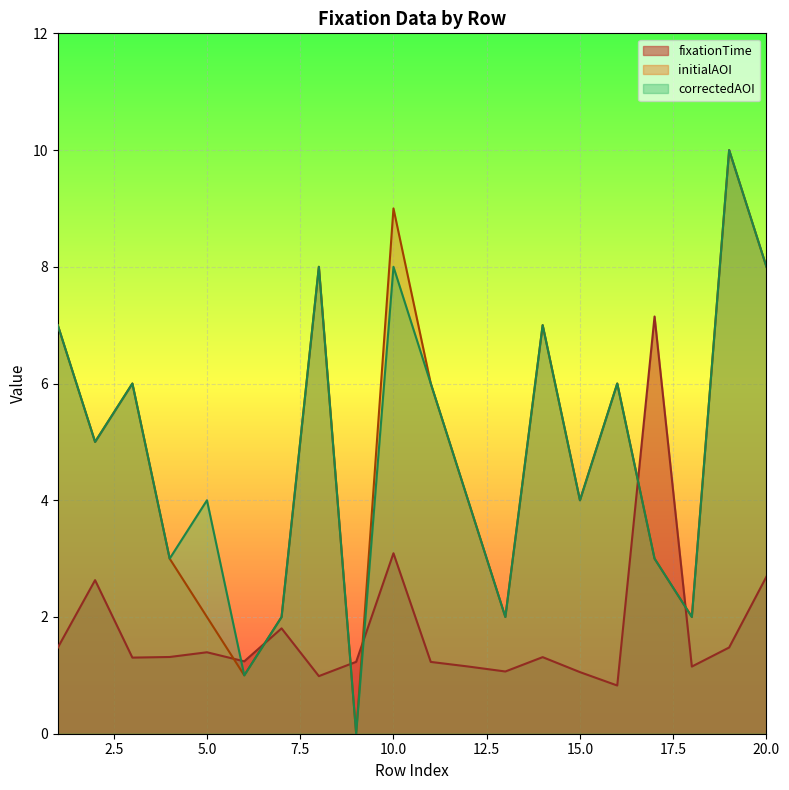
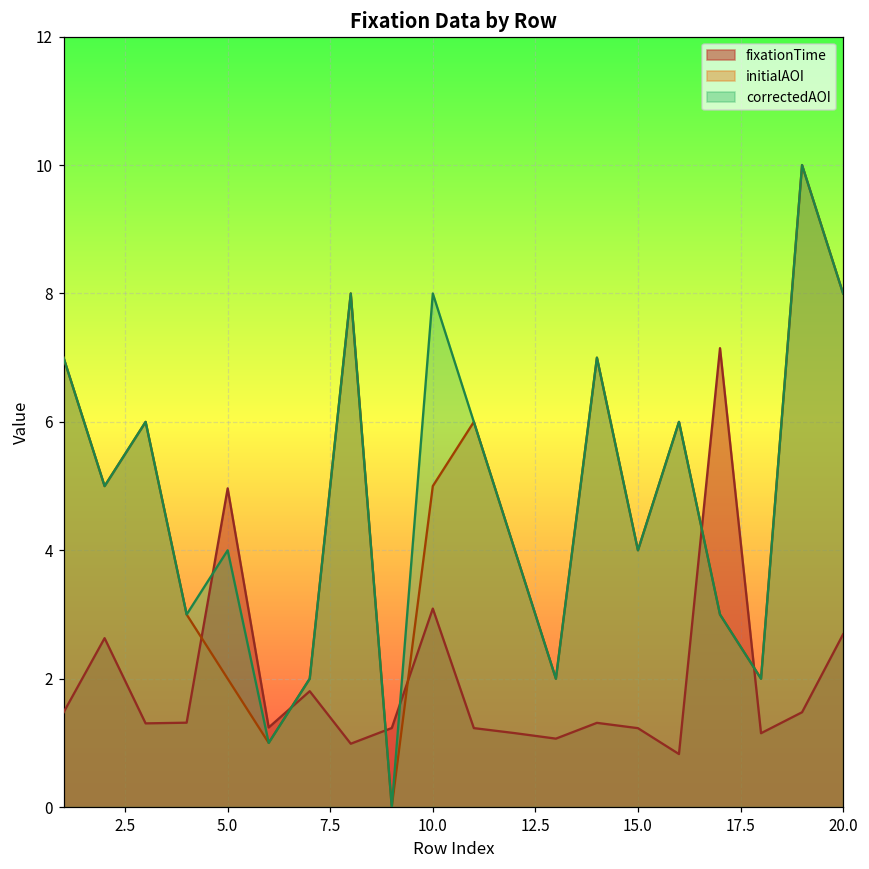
  {
    "fixationTime": {
-     "5.0": 1.4,
+     "5.0": 5.0,
      "10.0": 3.1,
-     "15.0": 1.1,
+     "15.0": 1.2,
      "20.0": 2.7
    },
    "initialAOI": {
      "5.0": 2,
-     "10.0": 9
+     "10.0": 5
    },
    "correctedAOI": {
      "5.0": 4.0,
      "10.0": 8.0
    }
  }
